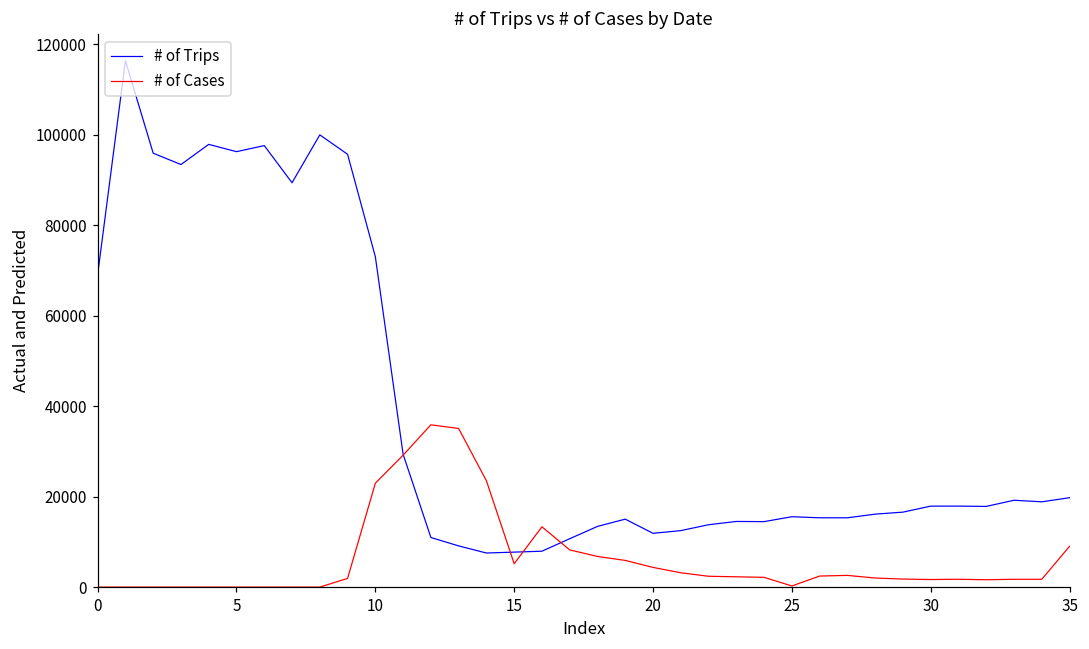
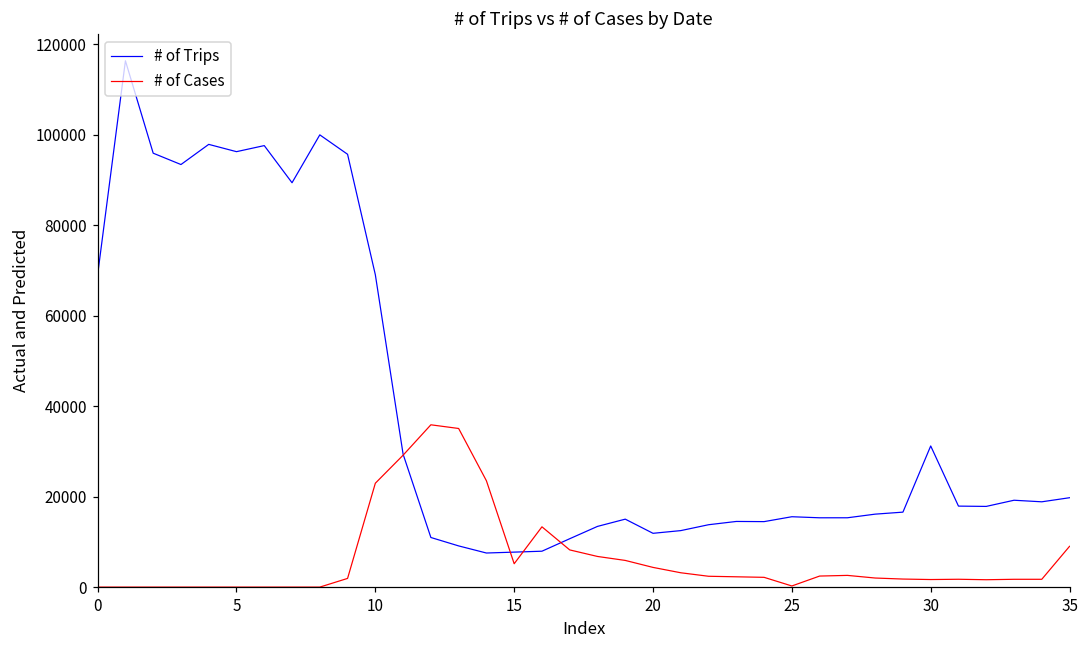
  {
    "# of Trips": {
      "0": 69000,
      "5": 96000,
-     "10": 73000,
+     "10": 69000,
      "15": 8000,
      "20": 12000,
      "25": 16000,
-     "30": 18000,
+     "30": 31000,
      "35": 20000
    },
    "# of Cases": {
      "0": 0,
      "5": 0,
      "10": 23000,
      "15": 5000,
      "20": 4000,
      "25": 0,
      "30": 2000,
      "35": 9000
    }
  }
